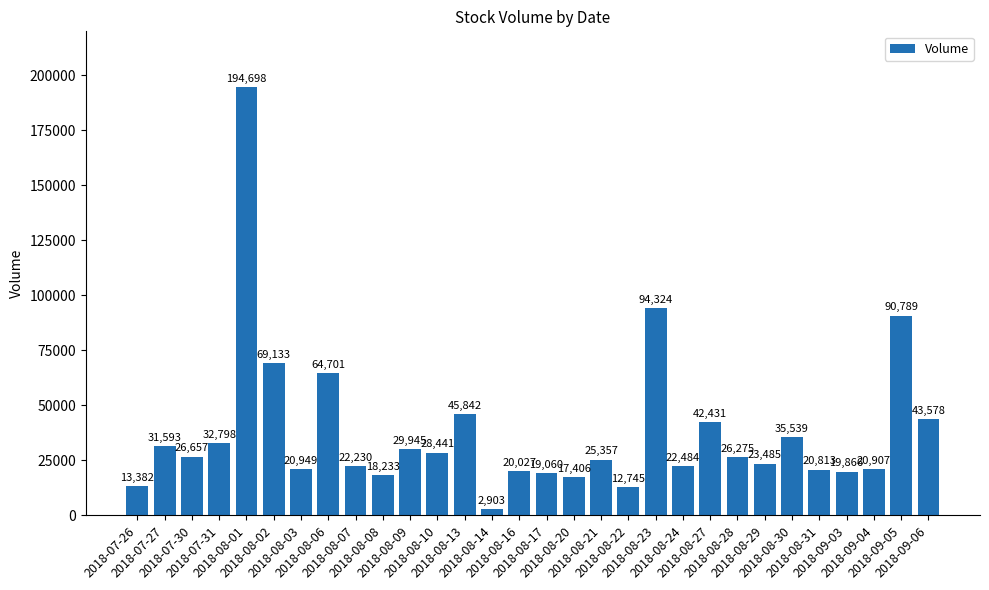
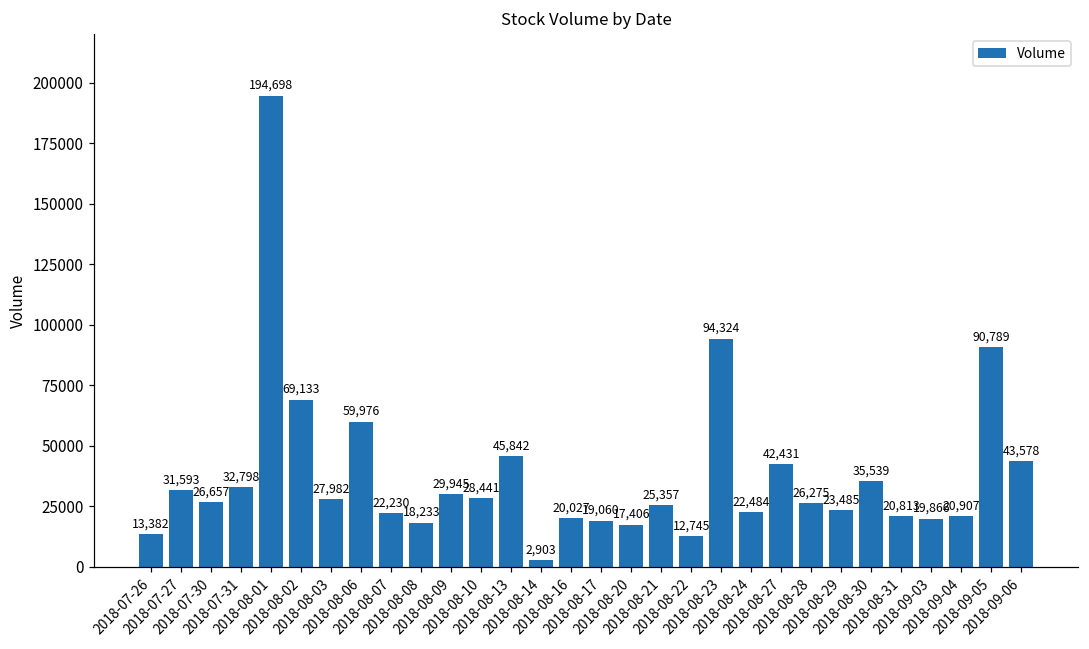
  {
    "2018-07-26": "13,382",
    "2018-07-27": "31,593",
    "2018-07-30": "26,657",
    "2018-07-31": "32,798",
    "2018-08-01": "194,698",
    "2018-08-02": "69,133",
-   "2018-08-03": "20,949",
-   "2018-08-06": "64,701",
+   "2018-08-03": "27,982",
+   "2018-08-06": "59,976",
    "2018-08-07": "22,230",
    "2018-08-08": "18,233",
    "2018-08-09": "29,945",
    "2018-08-10": "28,441",
    "2018-08-13": "45,842",
    "2018-08-14": "2,903",
    "2018-08-20": "17,406",
    "2018-08-21": "25,357",
    "2018-08-22": "12,745",
    "2018-08-23": "94,324",
    "2018-08-24": "22,484",
    "2018-08-27": "42,431",
    "2018-08-28": "26,275",
    "2018-08-29": "23,485",
    "2018-08-30": "35,539",
    "2018-09-05": "90,789",
    "2018-09-06": "43,578"
  }
